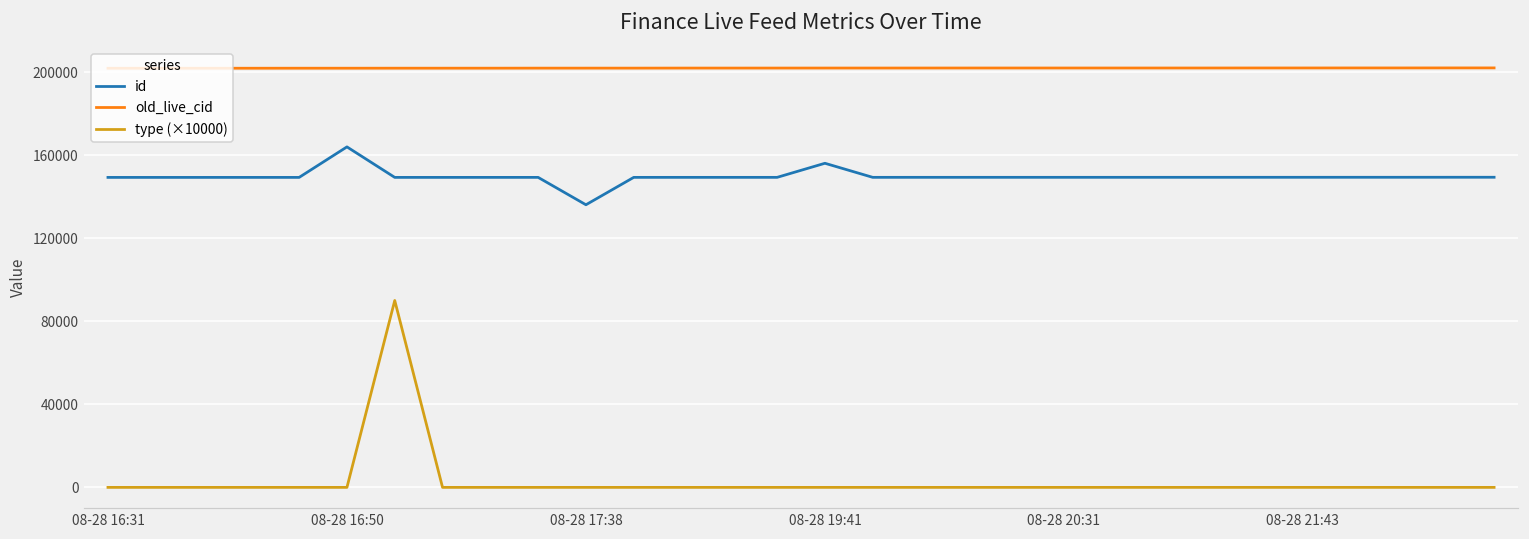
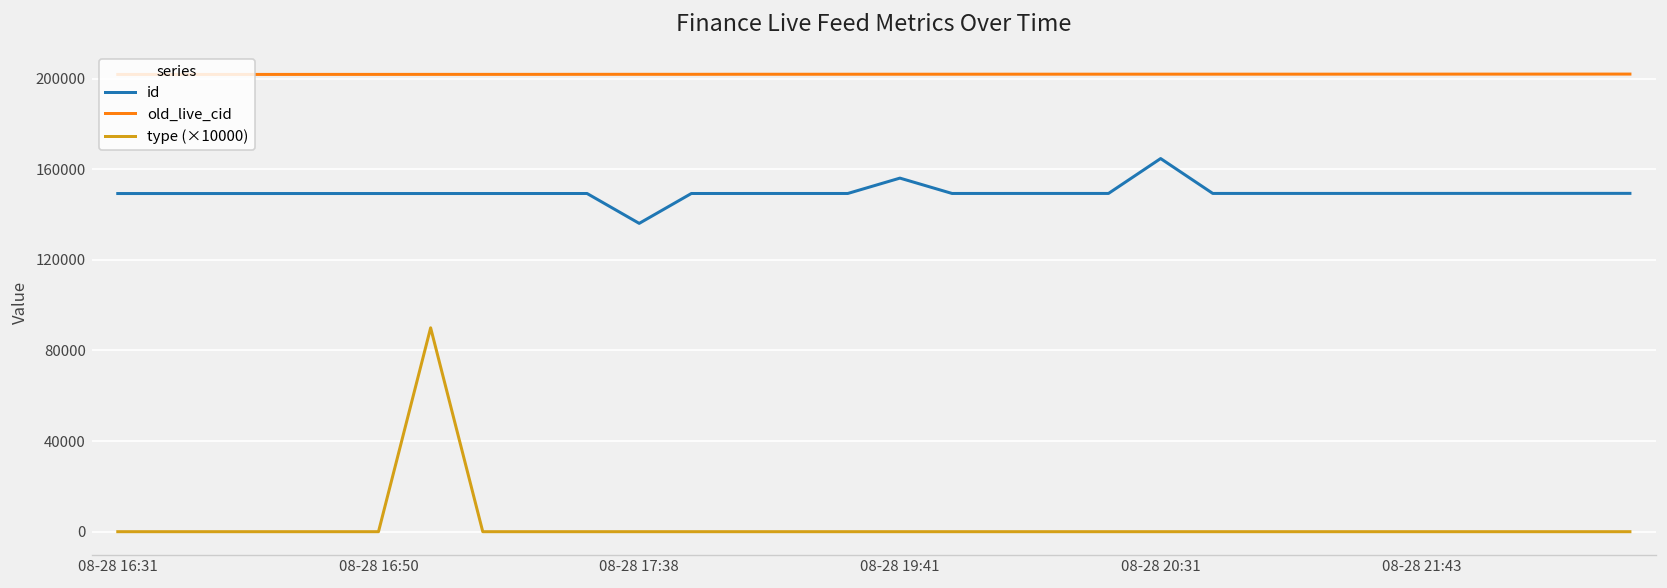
  {
    "id": {
      "08-28 16:31": 149000,
-     "08-28 16:50": 164000,
+     "08-28 16:50": 149000,
      "08-28 17:38": 136000,
      "08-28 19:41": 156000,
-     "08-28 20:31": 149000,
+     "08-28 20:31": 165000,
      "08-28 21:43": 149000
    }
  }
